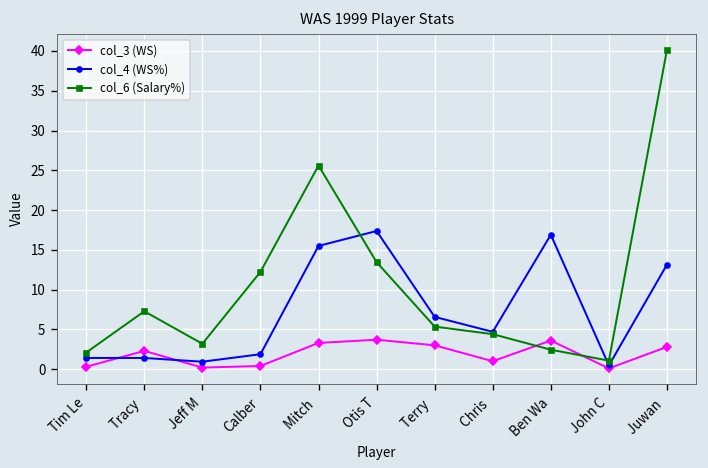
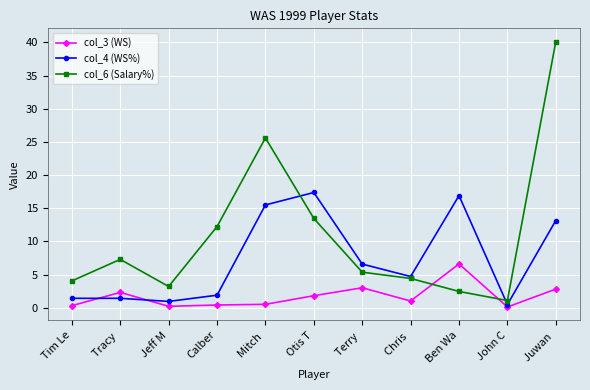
  {
    "col_3 (WS)": {
      "Tim Le": 0,
      "Tracy": 2,
      "Jeff M": 0,
      "Calber": 0,
-     "Mitch": 3,
-     "Otis T": 4,
+     "Mitch": 1,
+     "Otis T": 2,
      "Terry": 3,
      "Chris": 1,
-     "Ben Wa": 4,
+     "Ben Wa": 7,
      "Juwan": 3
    },
    "col_4 (WS%)": {
      "Tim Le": 1,
      "Tracy": 1,
      "Jeff M": 1,
      "Calber": 2,
      "Mitch": 15,
      "Otis T": 17,
      "Terry": 7,
      "Ben Wa": 17,
      "Juwan": 13
    },
    "col_6 (Salary%)": {
-     "Tim Le": 2,
+     "Tim Le": 4,
      "Tracy": 7,
      "Jeff M": 3,
      "Calber": 12,
      "Mitch": 26,
      "Otis T": 13,
      "Terry": 5,
      "Ben Wa": 2,
      "John C": 1,
      "Juwan": 40
    }
  }
